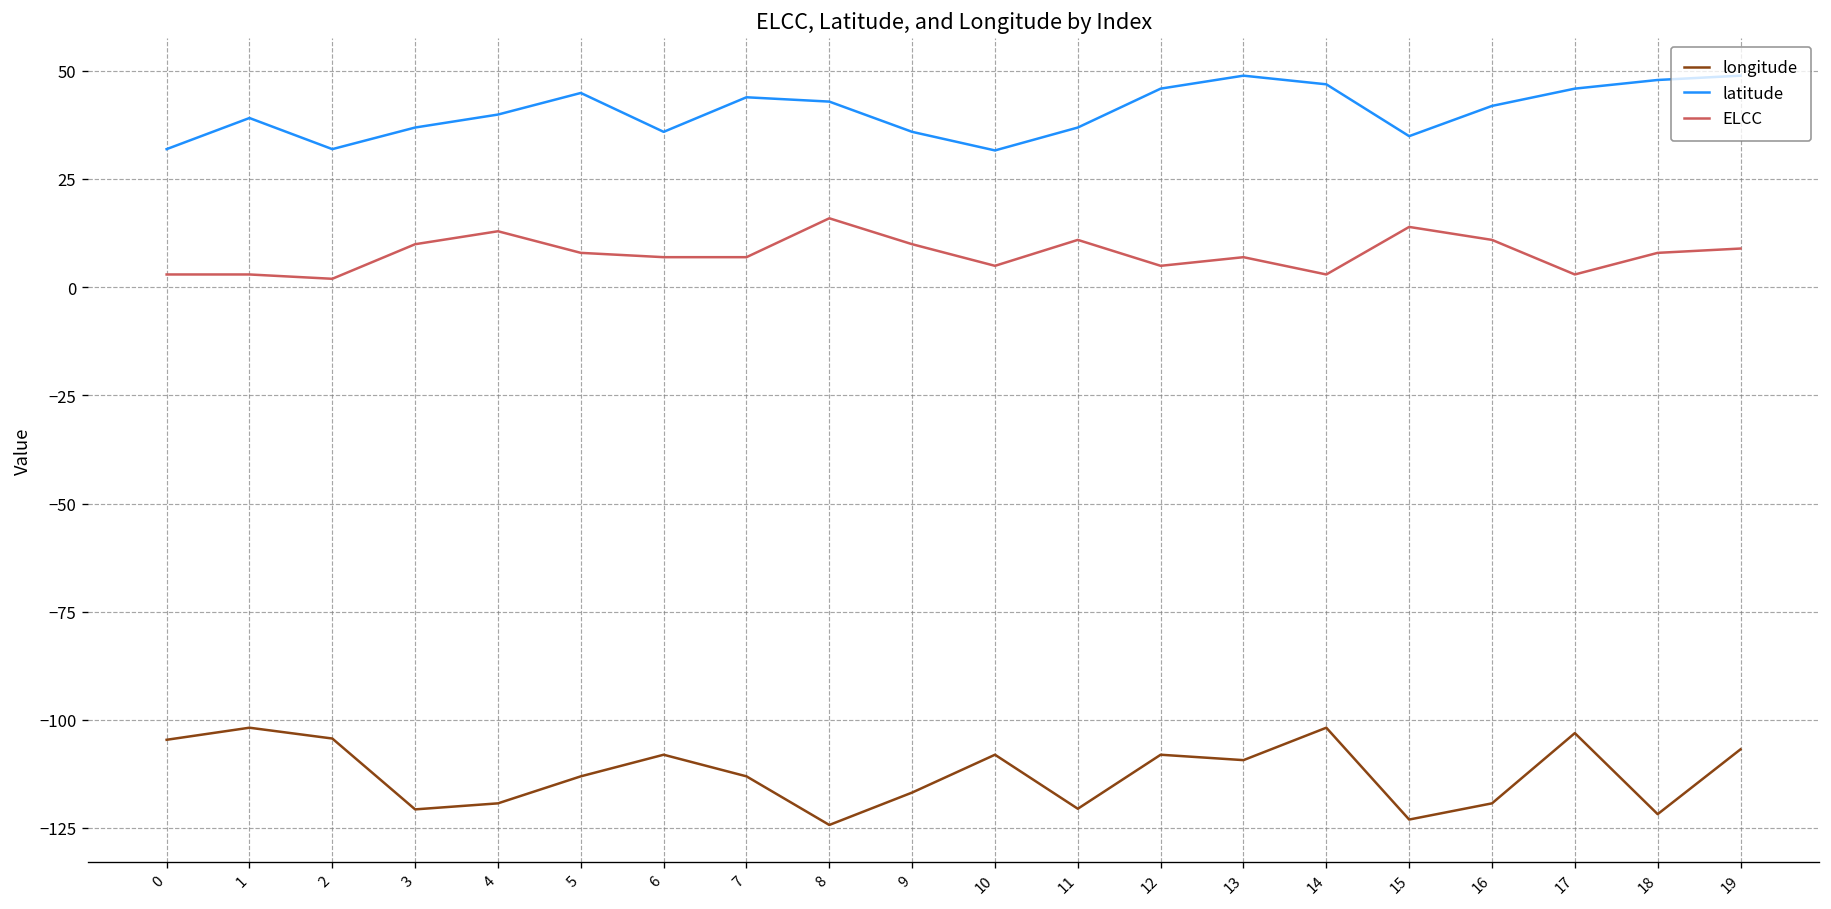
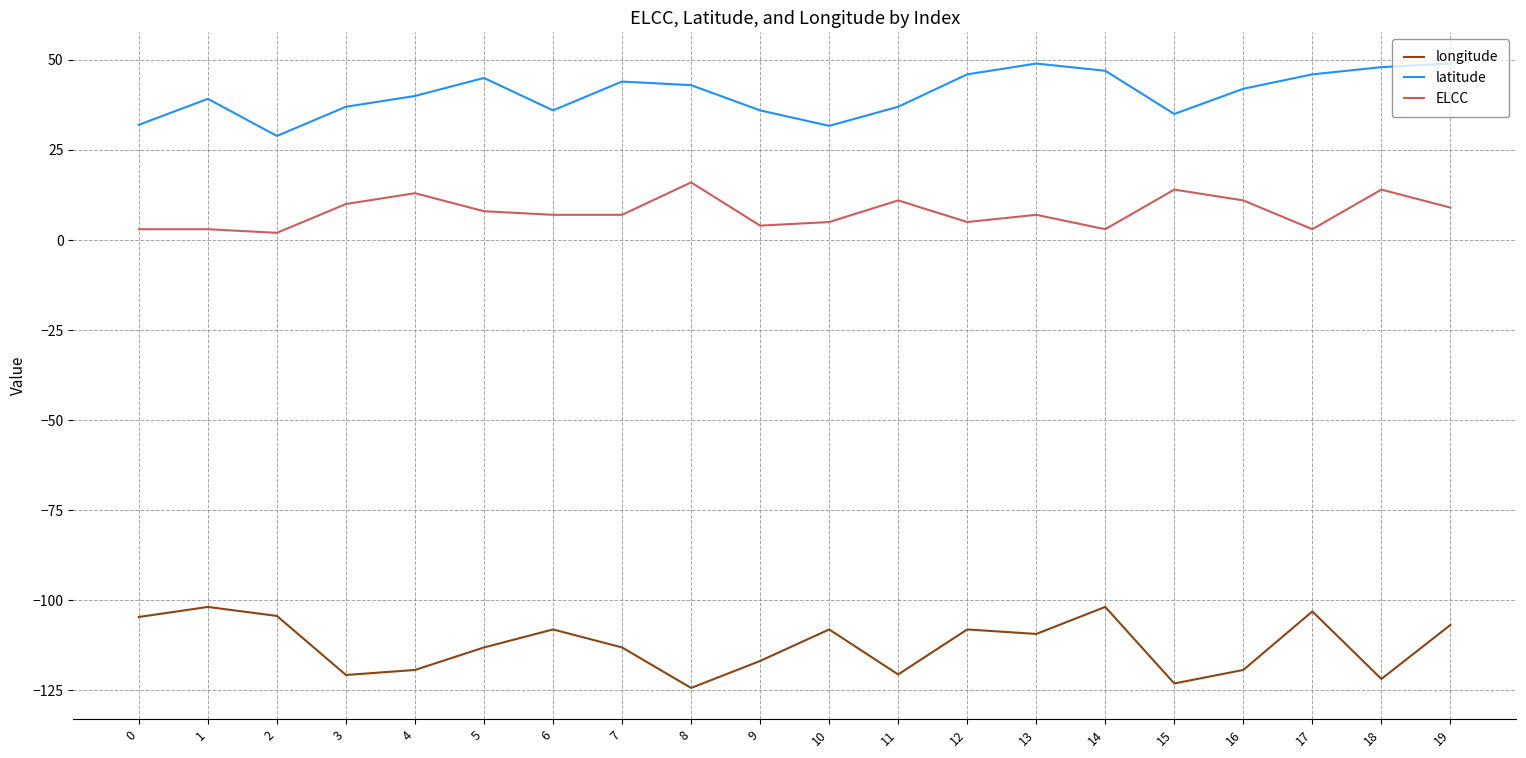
  {
    "longitude": {
      "0": -105,
      "1": -102,
      "2": -104,
      "3": -121,
      "4": -119,
      "5": -113,
      "6": -108,
      "7": -113,
      "8": -124,
      "9": -117,
      "10": -108,
      "11": -121,
      "12": -108,
      "13": -109,
      "14": -102,
      "15": -123,
      "16": -119,
      "17": -103,
      "18": -122,
      "19": -107
    },
    "latitude": {
      "0": 32,
      "1": 39,
-     "2": 32,
+     "2": 29,
      "3": 37,
      "4": 40,
      "5": 45,
      "6": 36,
      "7": 44,
      "8": 43,
      "9": 36,
      "10": 32,
      "11": 37,
      "12": 46,
      "13": 49,
      "14": 47,
      "15": 35,
      "16": 42,
      "17": 46,
      "18": 48
    },
    "ELCC": {
      "0": 3,
      "1": 3,
      "2": 2,
      "3": 10,
      "4": 13,
      "5": 8,
      "6": 7,
      "7": 7,
      "8": 16,
-     "9": 10,
+     "9": 4,
      "10": 5,
      "11": 11,
      "12": 5,
      "13": 7,
      "14": 3,
      "15": 14,
      "16": 11,
      "17": 3,
-     "18": 8,
+     "18": 14,
      "19": 9
    }
  }
